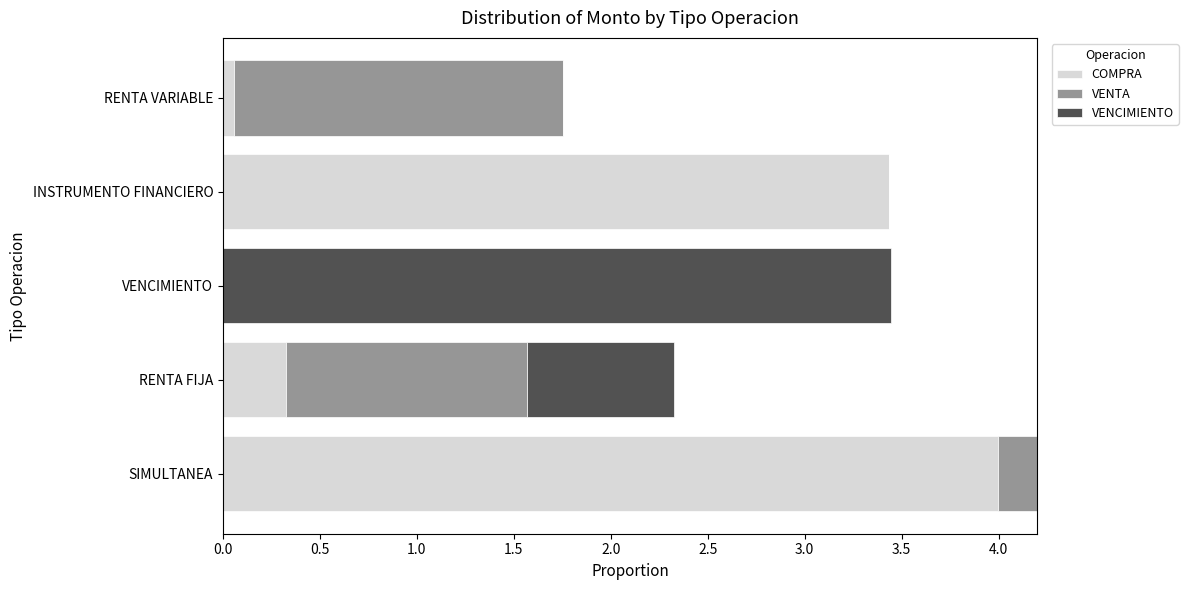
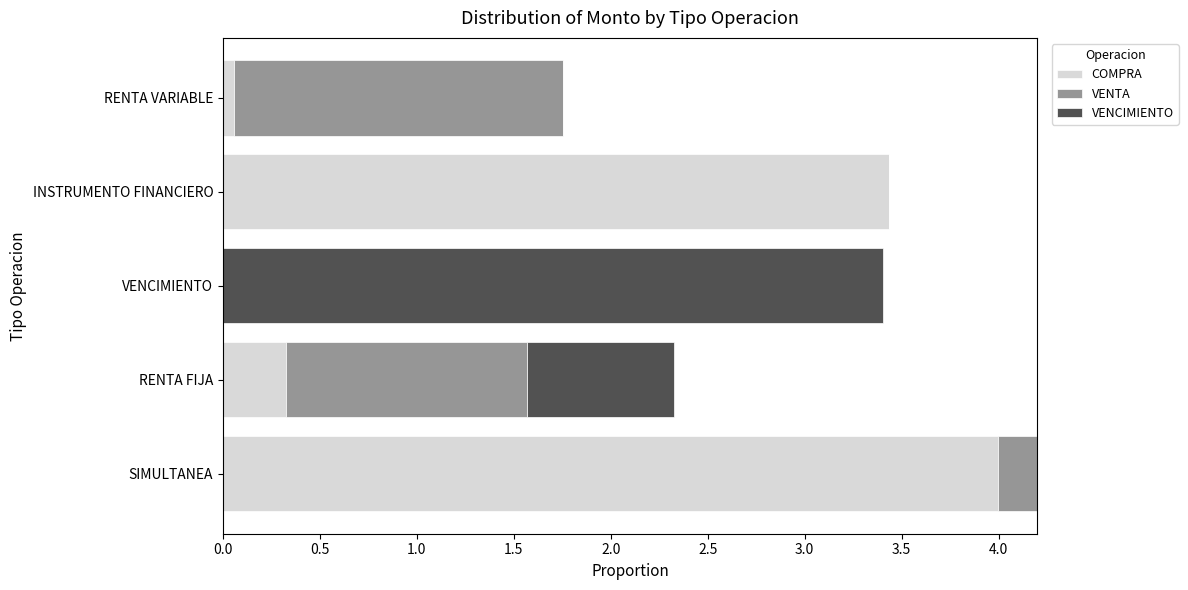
  {
    "COMPRA": {
      "RENTA VARIABLE": 0.06,
      "INSTRUMENTO FINANCIERO": 3.43,
      "VENCIMIENTO": 0.00,
      "RENTA FIJA": 0.32,
      "SIMULTANEA": 4.00
    },
    "VENTA": {
      "RENTA VARIABLE": 1.70,
      "INSTRUMENTO FINANCIERO": 0.00,
      "VENCIMIENTO": 0.00,
      "RENTA FIJA": 1.24,
      "SIMULTANEA": 0.20
    },
    "VENCIMIENTO": {
      "RENTA VARIABLE": 0.00,
      "INSTRUMENTO FINANCIERO": 0.00,
-     "VENCIMIENTO": 3.45,
+     "VENCIMIENTO": 3.40,
      "RENTA FIJA": 0.76,
      "SIMULTANEA": 0.00
    }
  }
